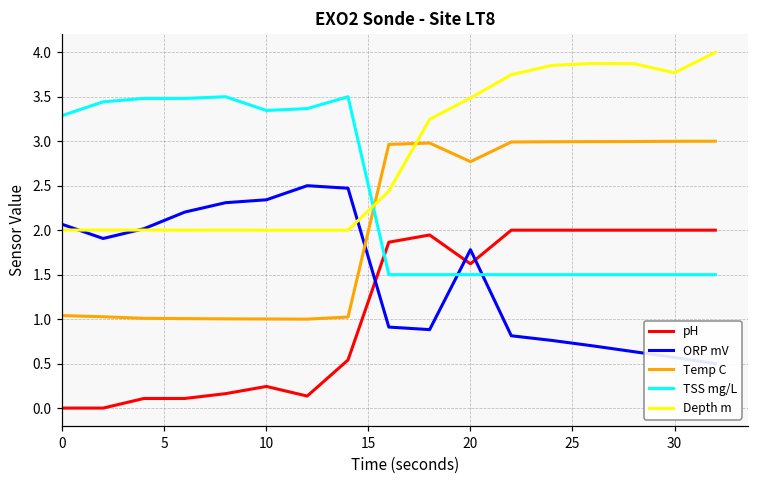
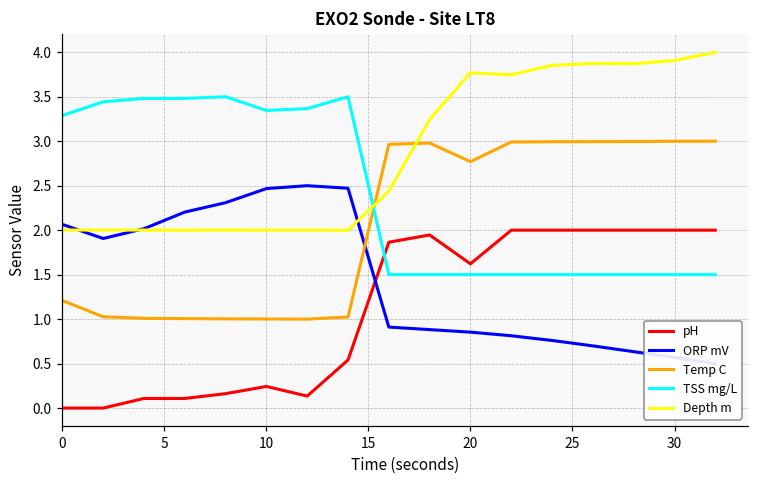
  {
    "pH": {
      "0": 0.0,
      "10": 0.2,
      "20": 1.6,
      "30": 2.0
    },
    "ORP mV": {
      "0": 2.1,
-     "10": 2.3,
-     "20": 1.8
+     "10": 2.5,
+     "20": 0.9
    },
    "Temp C": {
-     "0": 1.0,
+     "0": 1.2,
      "10": 1.0,
      "20": 2.8,
      "30": 3.0
    },
    "TSS mg/L": {
      "0": 3.3,
      "10": 3.3,
      "20": 1.5,
      "30": 1.5
    },
    "Depth m": {
      "0": 2.0,
      "10": 2.0,
-     "20": 3.5,
-     "30": 3.8
+     "20": 3.8,
+     "30": 3.9
    }
  }
